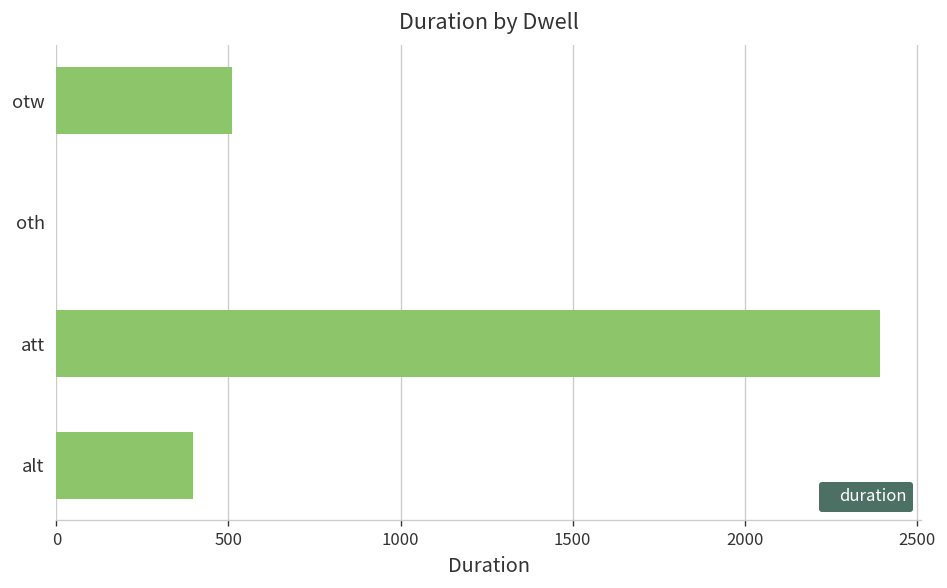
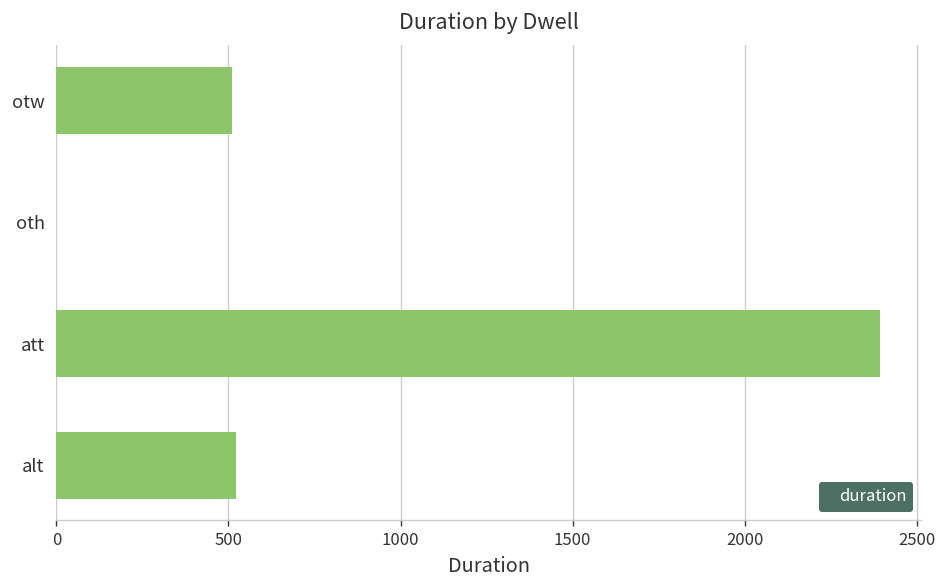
  {
    "otw": 510,
    "oth": 0,
    "att": 2390,
-   "alt": 400
+   "alt": 520
  }
